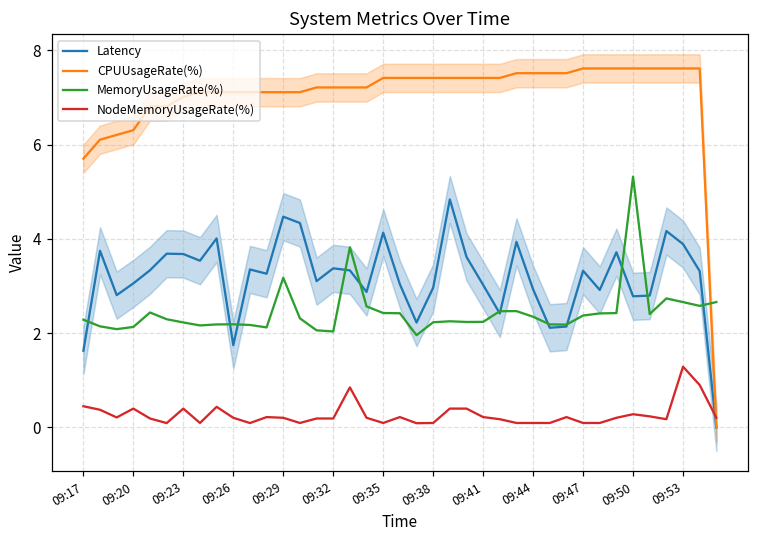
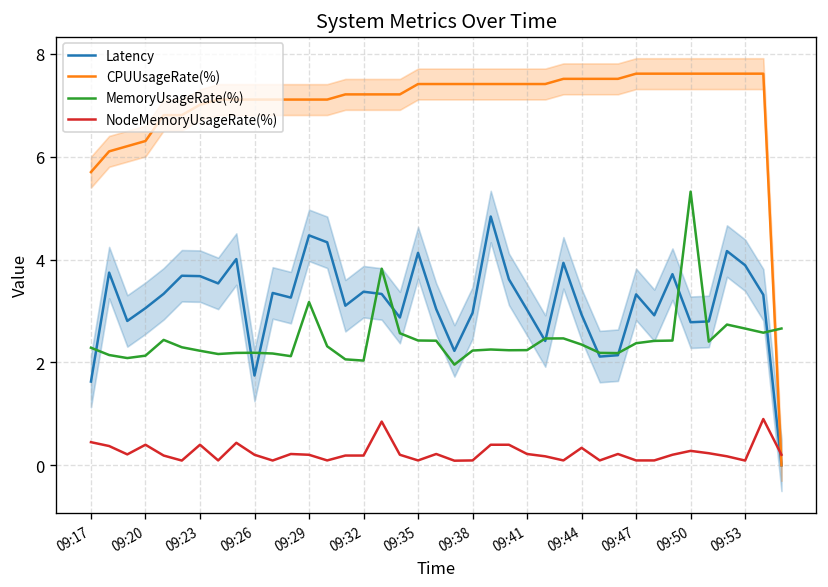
  {
    "MemoryUsageRate(%)": {
      "09:17": 2.3,
      "09:20": 2.1,
      "09:23": 2.2,
      "09:29": 3.2,
      "09:32": 2.0,
      "09:35": 2.4,
      "09:38": 2.2,
      "09:41": 2.2,
      "09:44": 2.3,
      "09:47": 2.4,
      "09:50": 5.3,
      "09:53": 2.7
    },
    "NodeMemoryUsageRate(%)": {
      "09:17": 0.5,
      "09:20": 0.4,
      "09:23": 0.4,
      "09:26": 0.2,
      "09:29": 0.2,
      "09:32": 0.2,
      "09:35": 0.1,
      "09:38": 0.1,
      "09:41": 0.2,
-     "09:44": 0.1,
+     "09:44": 0.3,
      "09:47": 0.1,
      "09:50": 0.3,
-     "09:53": 1.3
+     "09:53": 0.1
    }
  }
